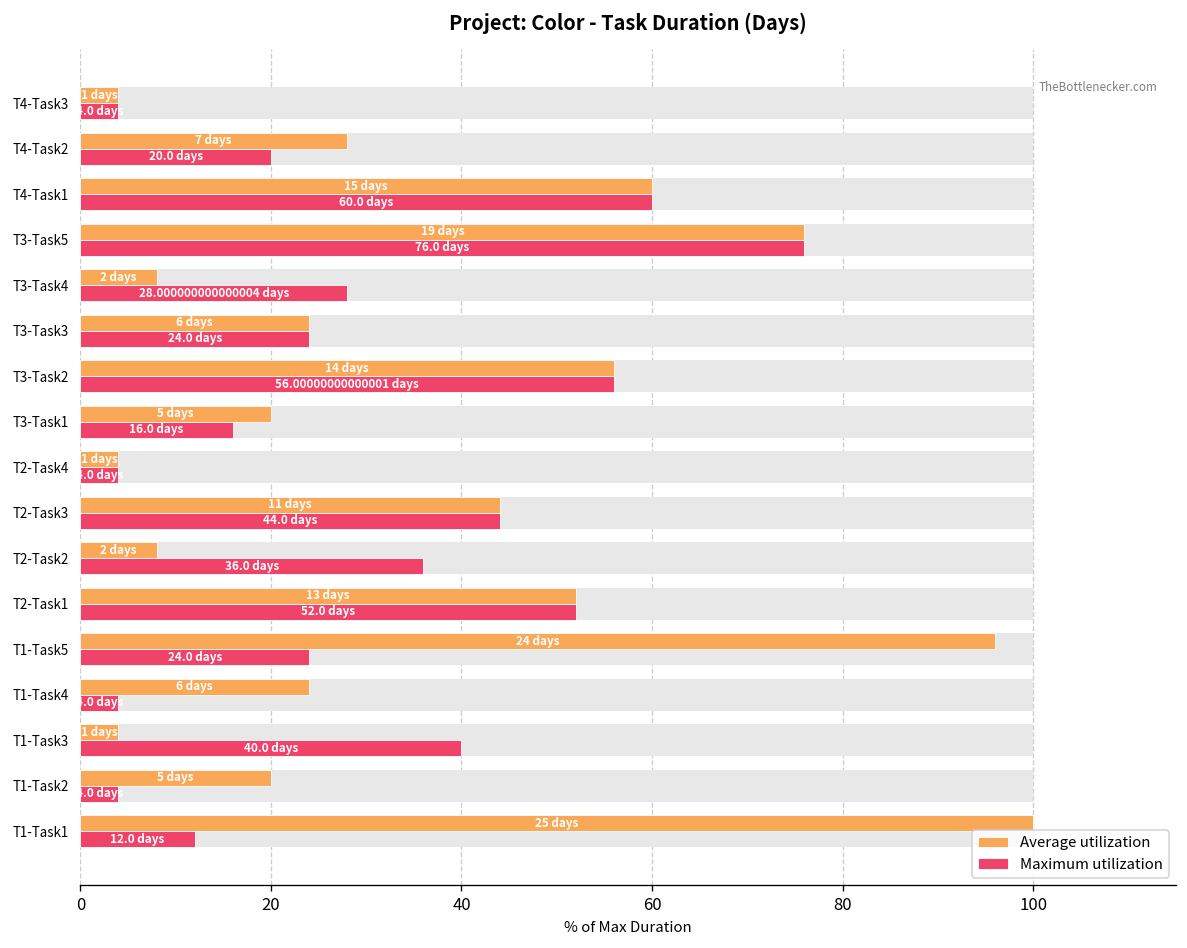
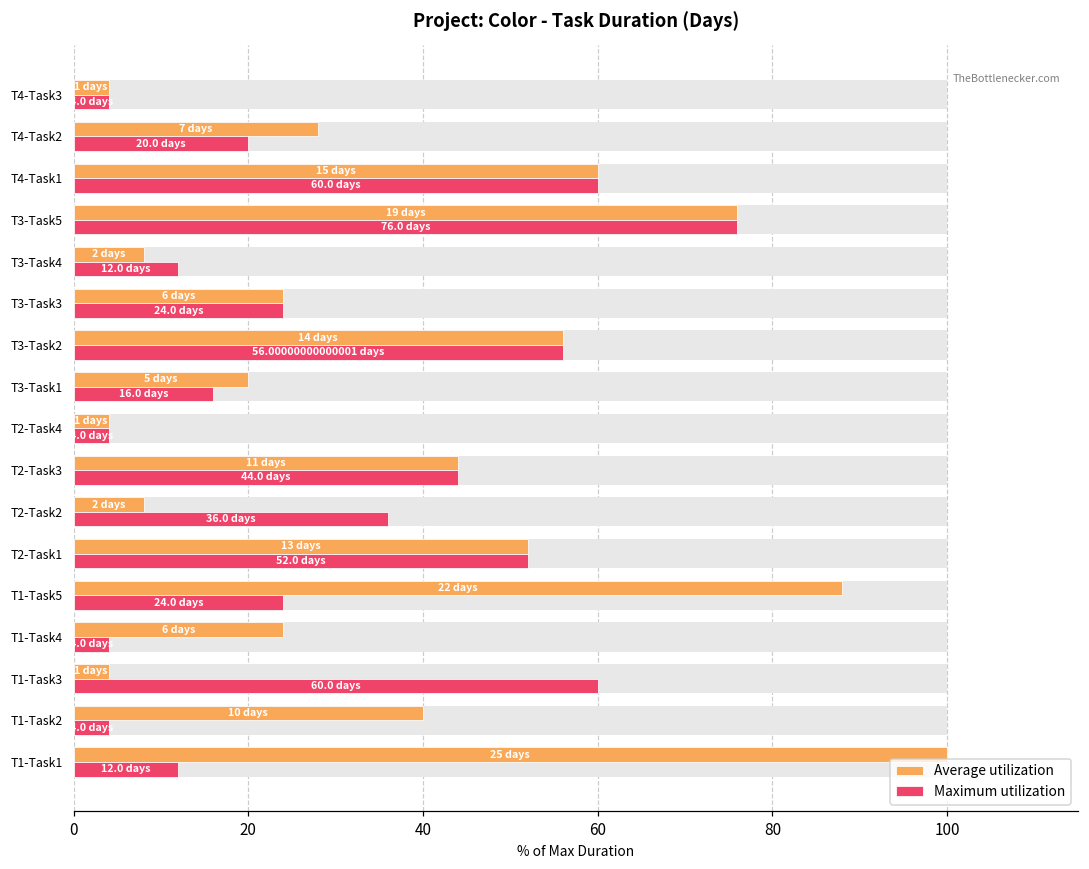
  {
    "Average utilization": {
-     "T1-Task5": 24,
-     "T1-Task2": 5
+     "T1-Task5": 22,
+     "T1-Task2": 10
    },
    "Maximum utilization": {
-     "T3-Task4": 28.000000000000004,
-     "T1-Task3": 40.0
+     "T3-Task4": 12.0,
+     "T1-Task3": 60.0
    }
  }
